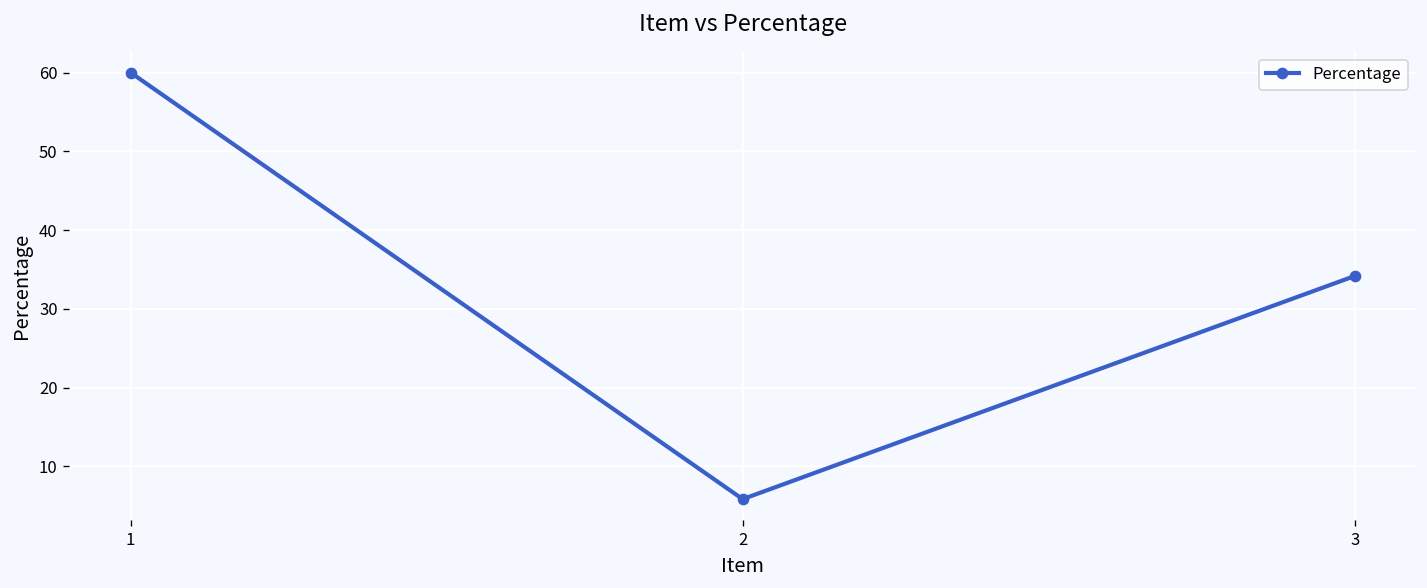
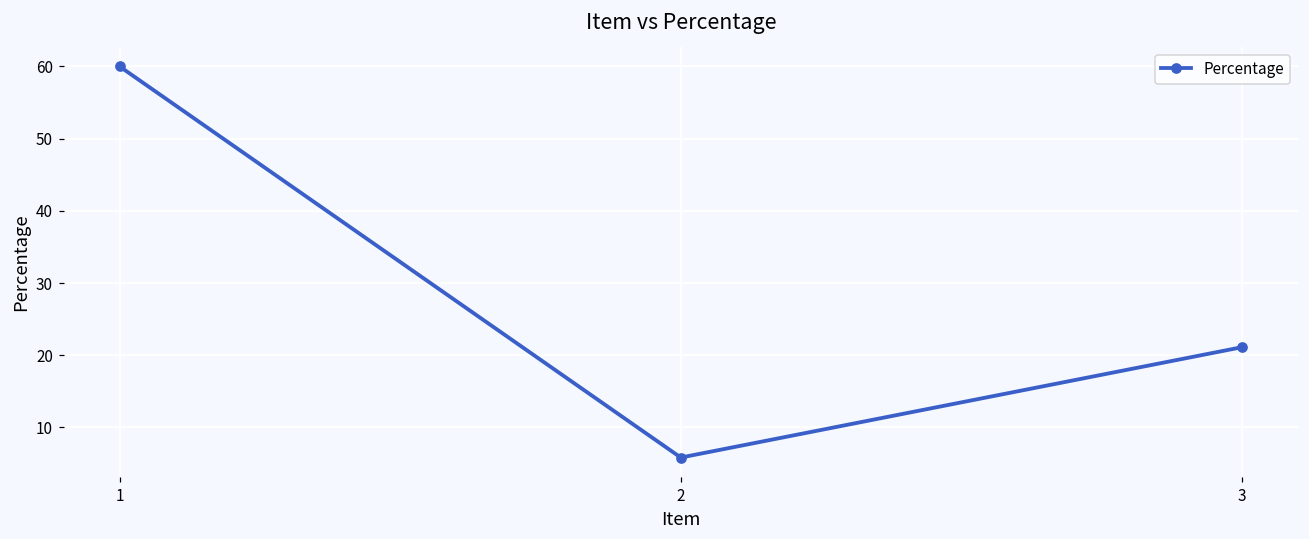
  {
    "1": 60,
    "2": 6,
-   "3": 34
+   "3": 21
  }
